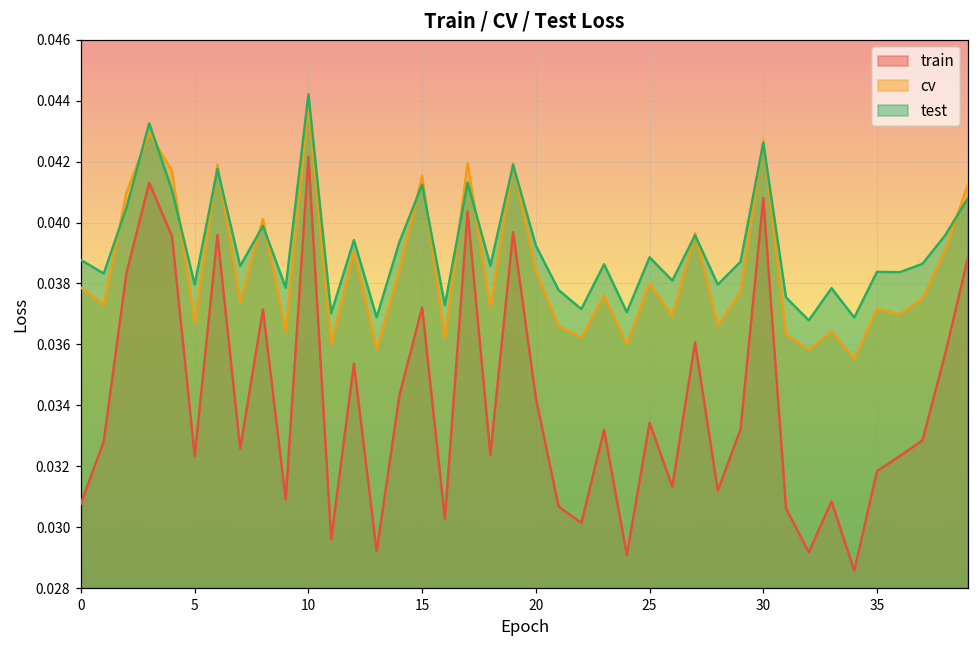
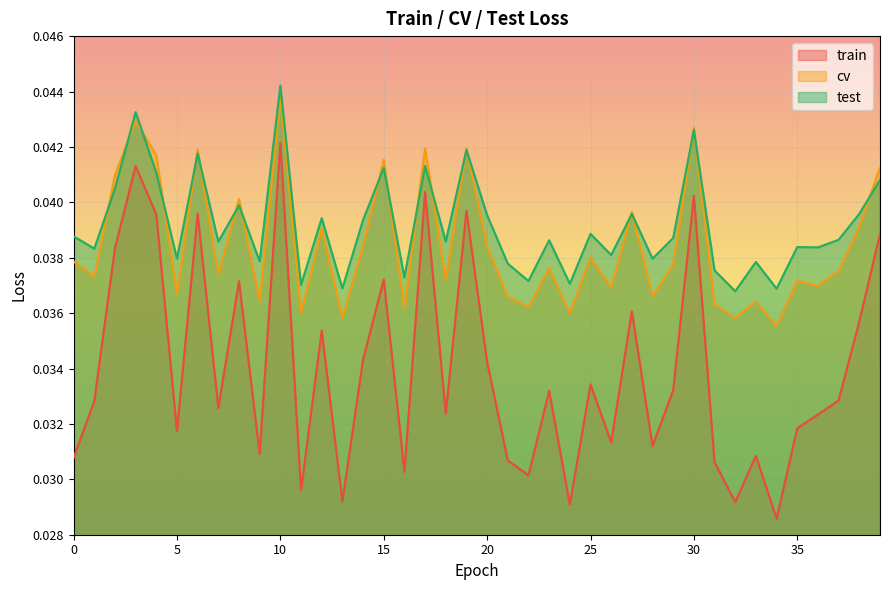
  {
    "train": {
      "0": 0.0308,
-     "5": 0.0323,
+     "5": 0.0317,
      "10": 0.0421,
      "15": 0.0372,
      "20": 0.0342,
      "25": 0.0334,
-     "30": 0.0408,
+     "30": 0.0402,
      "35": 0.0318
    },
    "cv": {
      "0": 0.0379,
      "5": 0.0367,
      "10": 0.0438,
      "15": 0.0415,
      "20": 0.0384,
      "25": 0.0380,
      "35": 0.0372
    },
    "test": {
      "0": 0.0388,
      "5": 0.0380,
      "10": 0.0442,
      "15": 0.0412,
-     "20": 0.0392,
+     "20": 0.0395,
      "25": 0.0389,
      "35": 0.0384
    }
  }
